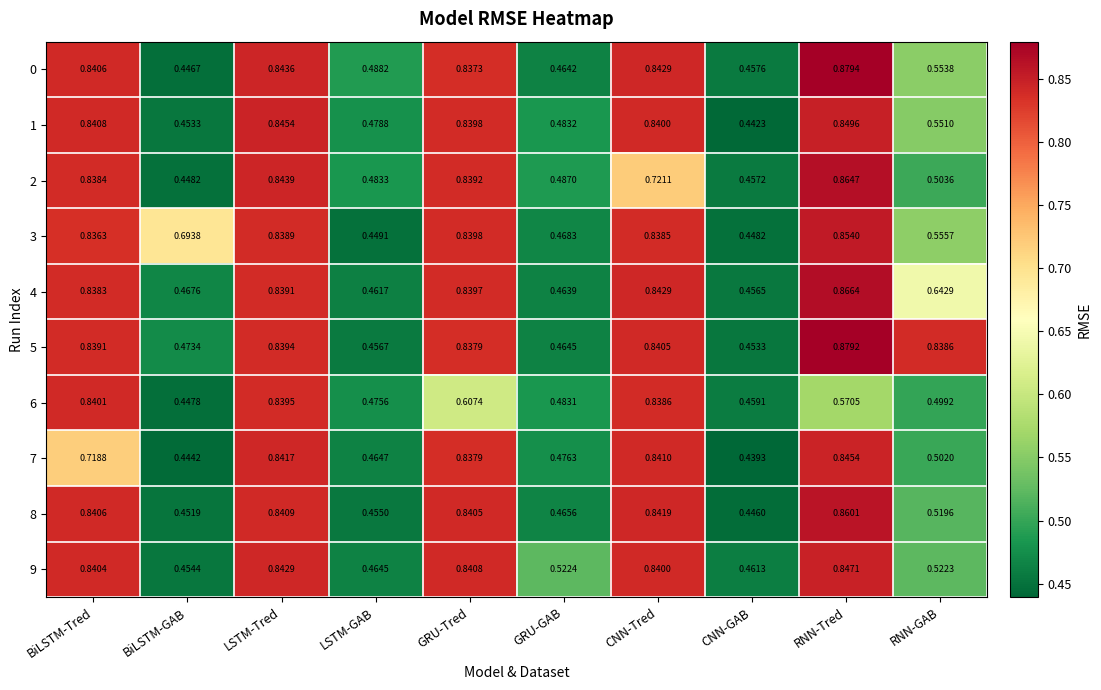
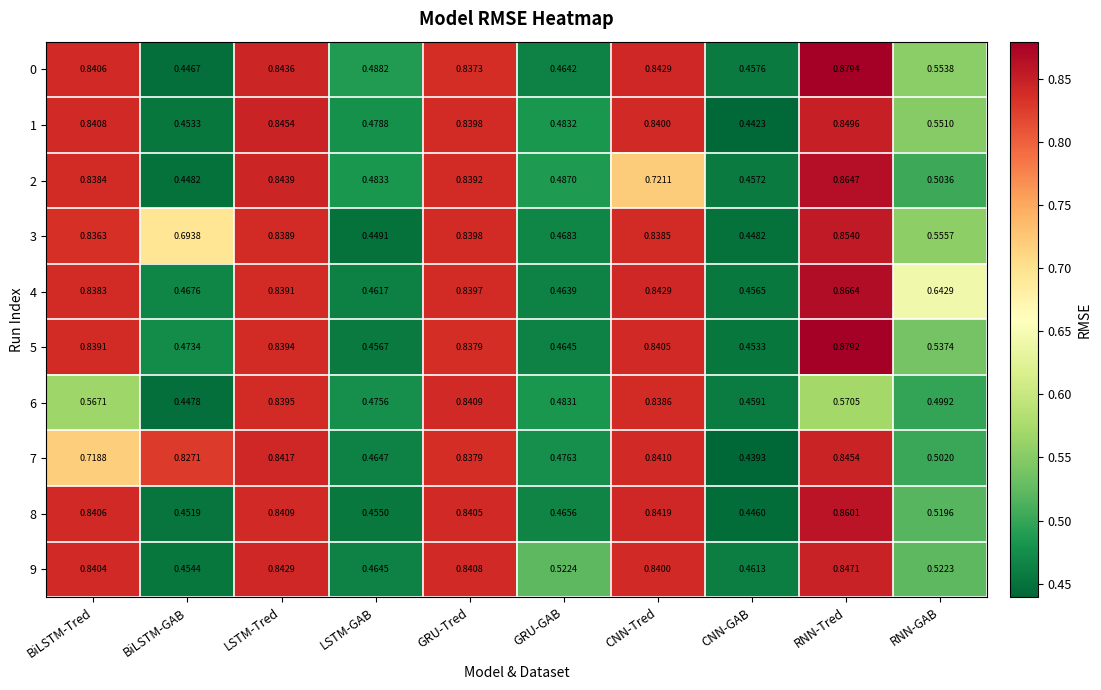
  {
    "0": {
      "BiLSTM-Tred": 0.8406,
      "BiLSTM-GAB": 0.4467,
      "LSTM-Tred": 0.8436,
      "LSTM-GAB": 0.4882,
      "GRU-Tred": 0.8373,
      "GRU-GAB": 0.4642,
      "CNN-Tred": 0.8429,
      "CNN-GAB": 0.4576,
      "RNN-Tred": 0.8794,
      "RNN-GAB": 0.5538
    },
    "1": {
      "BiLSTM-Tred": 0.8408,
      "BiLSTM-GAB": 0.4533,
      "LSTM-Tred": 0.8454,
      "LSTM-GAB": 0.4788,
      "GRU-Tred": 0.8398,
      "GRU-GAB": 0.4832,
      "CNN-Tred": 0.8400,
      "CNN-GAB": 0.4423,
      "RNN-Tred": 0.8496,
      "RNN-GAB": 0.5510
    },
    "2": {
      "BiLSTM-Tred": 0.8384,
      "BiLSTM-GAB": 0.4482,
      "LSTM-Tred": 0.8439,
      "LSTM-GAB": 0.4833,
      "GRU-Tred": 0.8392,
      "GRU-GAB": 0.4870,
      "CNN-Tred": 0.7211,
      "CNN-GAB": 0.4572,
      "RNN-Tred": 0.8647,
      "RNN-GAB": 0.5036
    },
    "3": {
      "BiLSTM-Tred": 0.8363,
      "BiLSTM-GAB": 0.6938,
      "LSTM-Tred": 0.8389,
      "LSTM-GAB": 0.4491,
      "GRU-Tred": 0.8398,
      "GRU-GAB": 0.4683,
      "CNN-Tred": 0.8385,
      "CNN-GAB": 0.4482,
      "RNN-Tred": 0.8540,
      "RNN-GAB": 0.5557
    },
    "4": {
      "BiLSTM-Tred": 0.8383,
      "BiLSTM-GAB": 0.4676,
      "LSTM-Tred": 0.8391,
      "LSTM-GAB": 0.4617,
      "GRU-Tred": 0.8397,
      "GRU-GAB": 0.4639,
      "CNN-Tred": 0.8429,
      "CNN-GAB": 0.4565,
      "RNN-Tred": 0.8664,
      "RNN-GAB": 0.6429
    },
    "5": {
      "BiLSTM-Tred": 0.8391,
      "BiLSTM-GAB": 0.4734,
      "LSTM-Tred": 0.8394,
      "LSTM-GAB": 0.4567,
      "GRU-Tred": 0.8379,
      "GRU-GAB": 0.4645,
      "CNN-Tred": 0.8405,
      "CNN-GAB": 0.4533,
      "RNN-Tred": 0.8792,
-     "RNN-GAB": 0.8386
+     "RNN-GAB": 0.5374
    },
    "6": {
-     "BiLSTM-Tred": 0.8401,
+     "BiLSTM-Tred": 0.5671,
      "BiLSTM-GAB": 0.4478,
      "LSTM-Tred": 0.8395,
      "LSTM-GAB": 0.4756,
-     "GRU-Tred": 0.6074,
+     "GRU-Tred": 0.8409,
      "GRU-GAB": 0.4831,
      "CNN-Tred": 0.8386,
      "CNN-GAB": 0.4591,
      "RNN-Tred": 0.5705,
      "RNN-GAB": 0.4992
    },
    "7": {
      "BiLSTM-Tred": 0.7188,
-     "BiLSTM-GAB": 0.4442,
+     "BiLSTM-GAB": 0.8271,
      "LSTM-Tred": 0.8417,
      "LSTM-GAB": 0.4647,
      "GRU-Tred": 0.8379,
      "GRU-GAB": 0.4763,
      "CNN-Tred": 0.8410,
      "CNN-GAB": 0.4393,
      "RNN-Tred": 0.8454,
      "RNN-GAB": 0.5020
    },
    "8": {
      "BiLSTM-Tred": 0.8406,
      "BiLSTM-GAB": 0.4519,
      "LSTM-Tred": 0.8409,
      "LSTM-GAB": 0.4550,
      "GRU-Tred": 0.8405,
      "GRU-GAB": 0.4656,
      "CNN-Tred": 0.8419,
      "CNN-GAB": 0.4460,
      "RNN-Tred": 0.8601,
      "RNN-GAB": 0.5196
    },
    "9": {
      "BiLSTM-Tred": 0.8404,
      "BiLSTM-GAB": 0.4544,
      "LSTM-Tred": 0.8429,
      "LSTM-GAB": 0.4645,
      "GRU-Tred": 0.8408,
      "GRU-GAB": 0.5224,
      "CNN-Tred": 0.8400,
      "CNN-GAB": 0.4613,
      "RNN-Tred": 0.8471,
      "RNN-GAB": 0.5223
    }
  }
